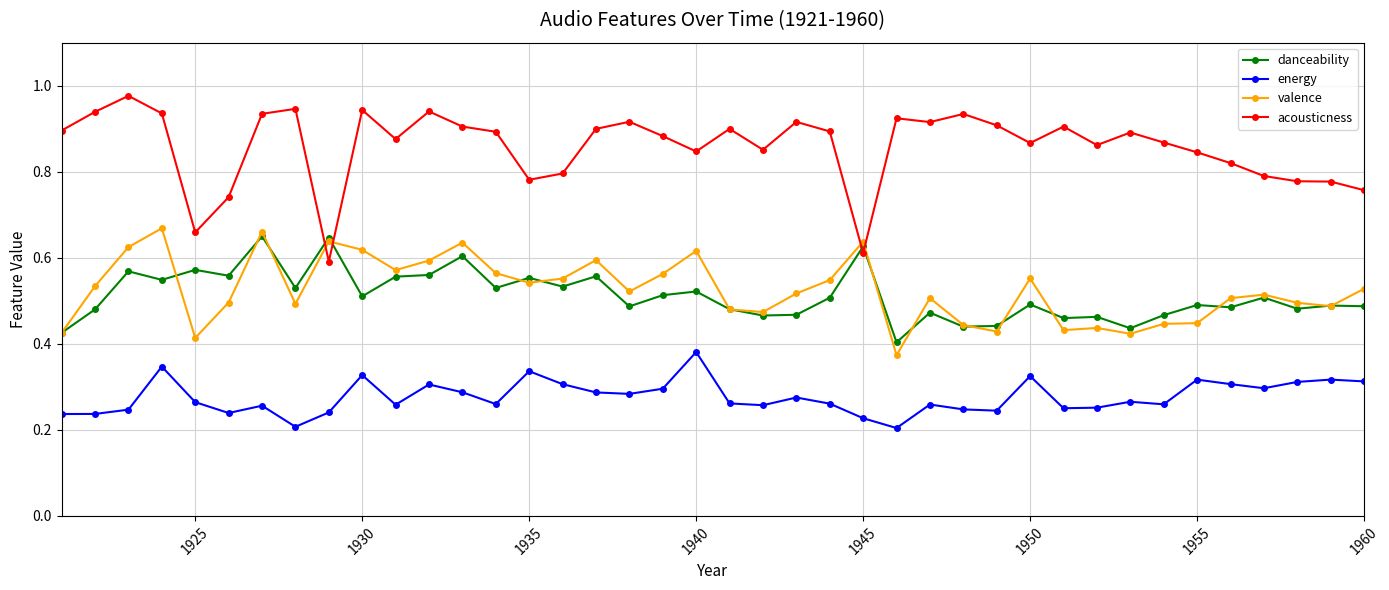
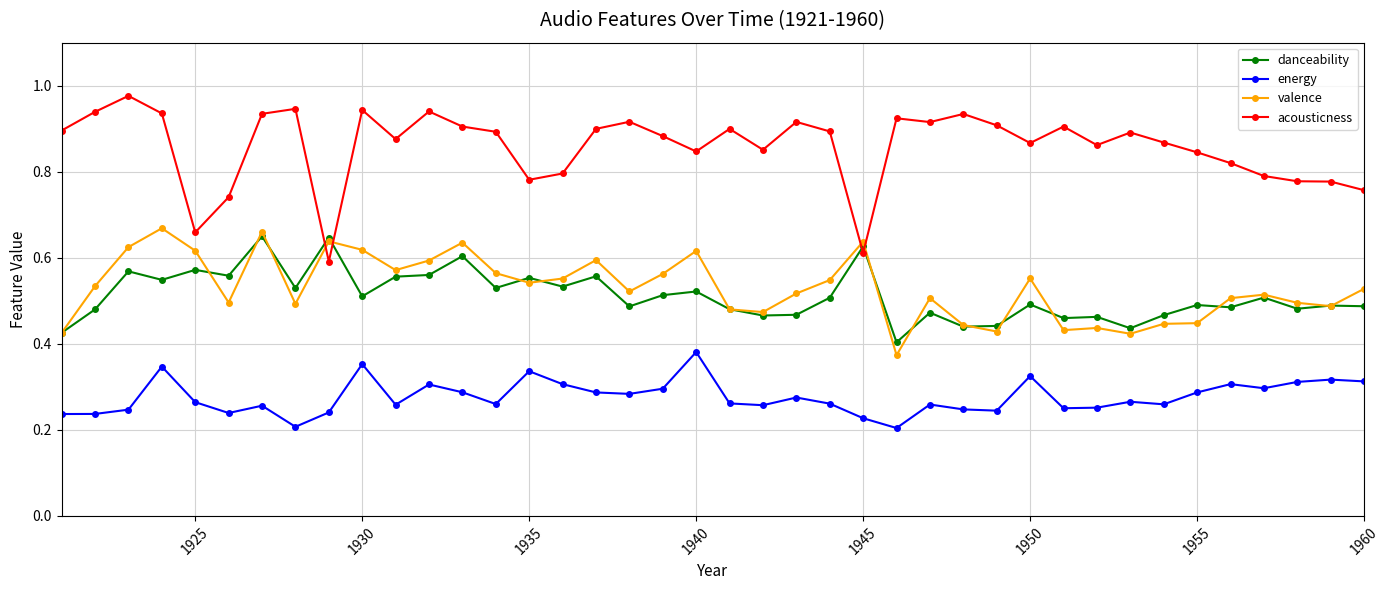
  {
    "danceability": {
      "1925": 0.57,
      "1930": 0.51,
      "1935": 0.55,
      "1940": 0.52,
      "1945": 0.63,
      "1950": 0.49,
      "1955": 0.49,
      "1960": 0.49
    },
    "energy": {
      "1925": 0.26,
-     "1930": 0.33,
+     "1930": 0.35,
      "1935": 0.34,
      "1940": 0.38,
      "1945": 0.23,
      "1950": 0.32,
-     "1955": 0.32,
+     "1955": 0.29,
      "1960": 0.31
    },
    "valence": {
-     "1925": 0.41,
+     "1925": 0.62,
      "1930": 0.62,
      "1935": 0.54,
      "1940": 0.62,
      "1945": 0.64,
      "1950": 0.55,
      "1955": 0.45,
      "1960": 0.53
    },
    "acousticness": {
      "1925": 0.66,
      "1930": 0.94,
      "1935": 0.78,
      "1940": 0.85,
      "1945": 0.61,
      "1950": 0.87,
      "1955": 0.85,
      "1960": 0.76
    }
  }
